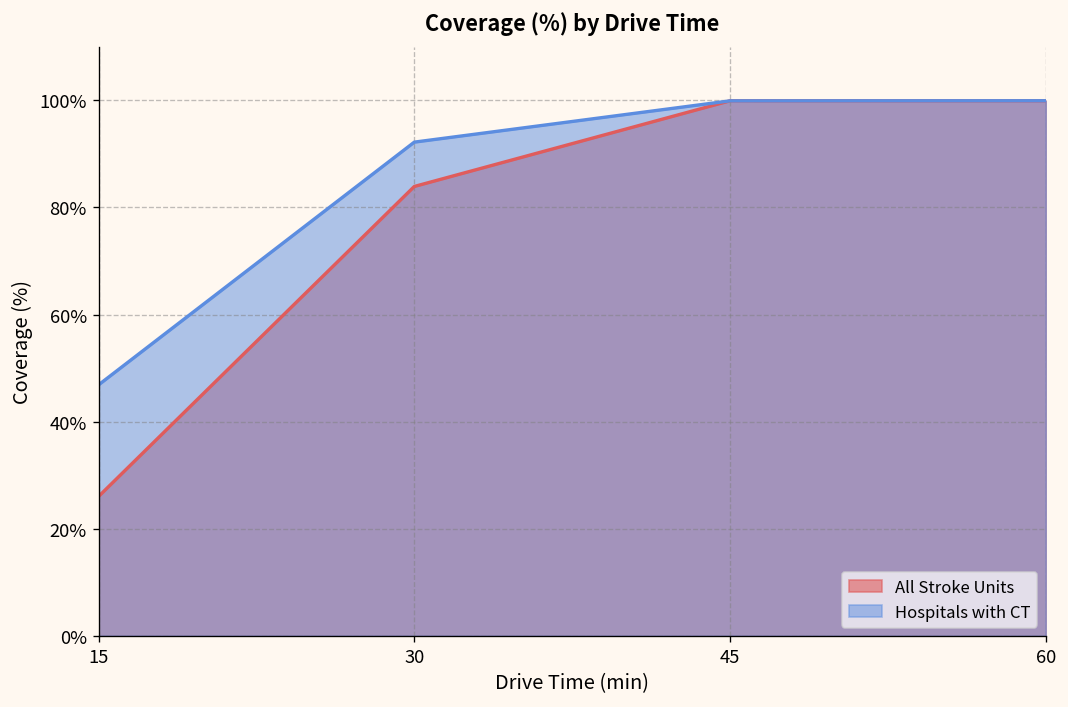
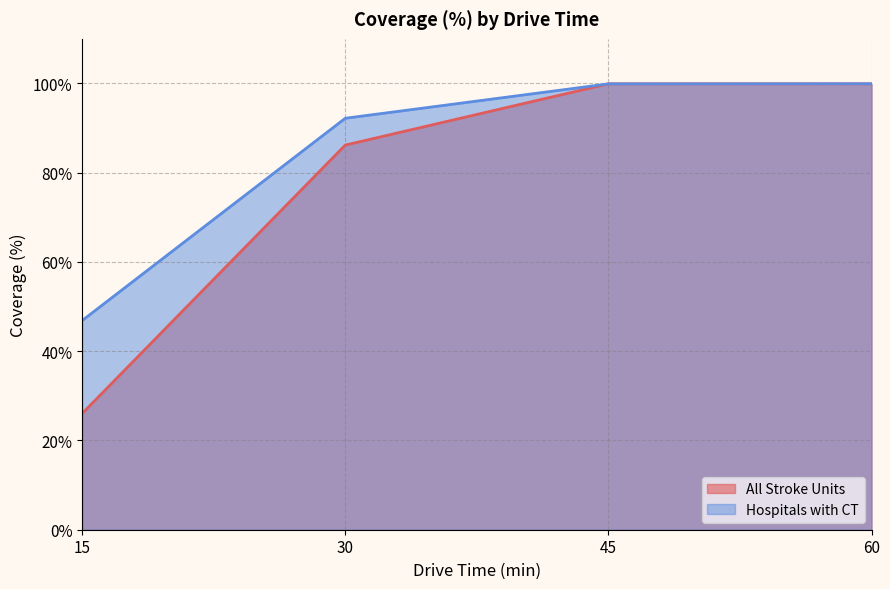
  {
    "All Stroke Units": {
      "15": "26%",
-     "30": "84%"
+     "30": "86%"
    },
    "Hospitals with CT": {
      "15": "47%",
      "30": "92%"
    }
  }
